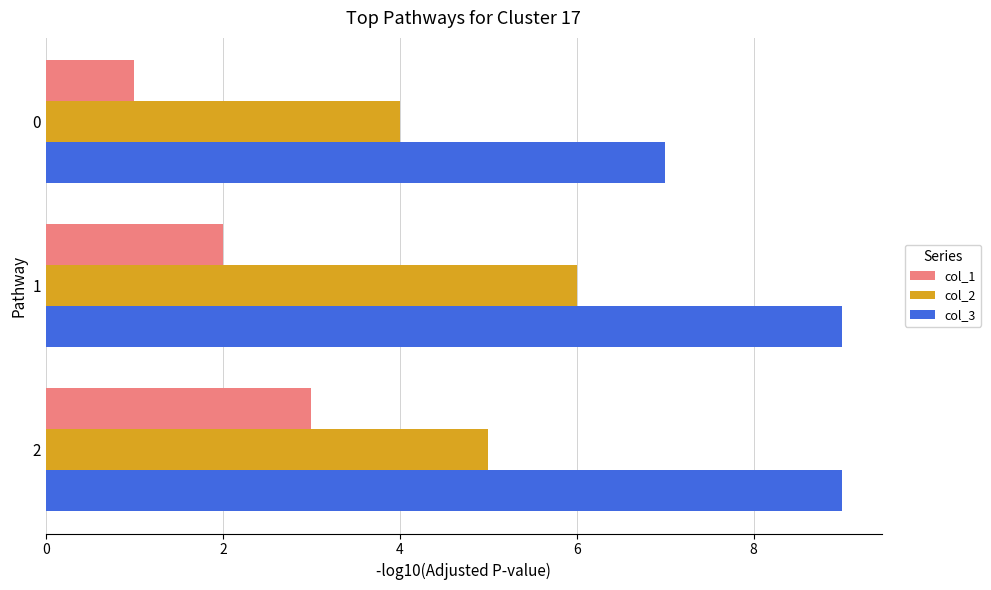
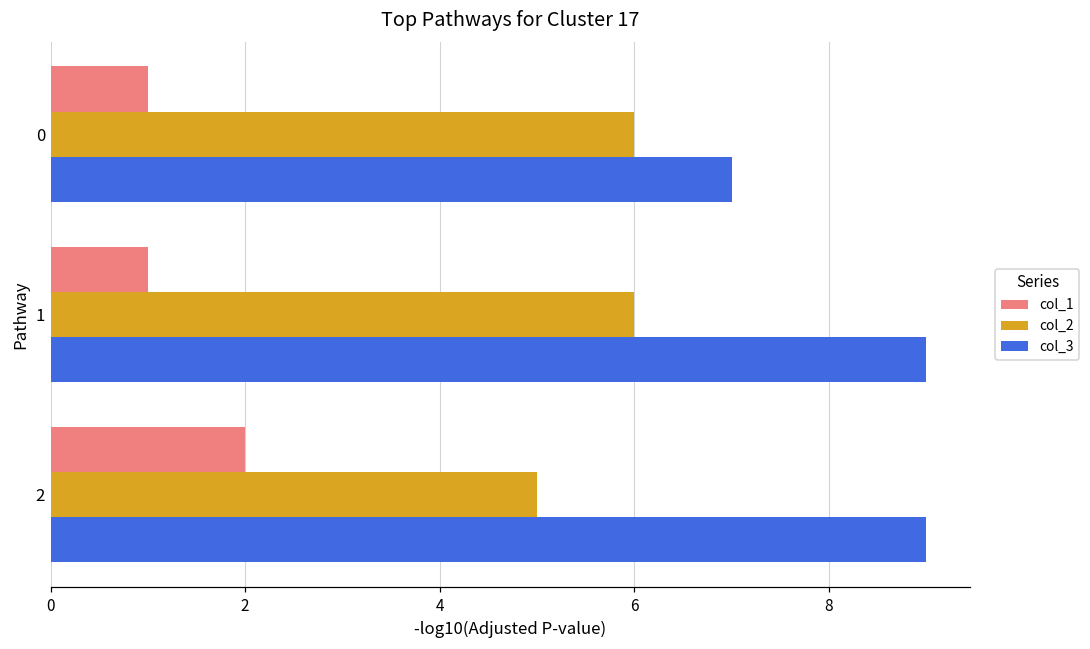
  {
    "col_1": {
      "0": 1,
-     "1": 2,
-     "2": 3
+     "1": 1,
+     "2": 2
    },
    "col_2": {
-     "0": 4,
+     "0": 6,
      "1": 6,
      "2": 5
    },
    "col_3": {
      "0": 7,
      "1": 9,
      "2": 9
    }
  }
